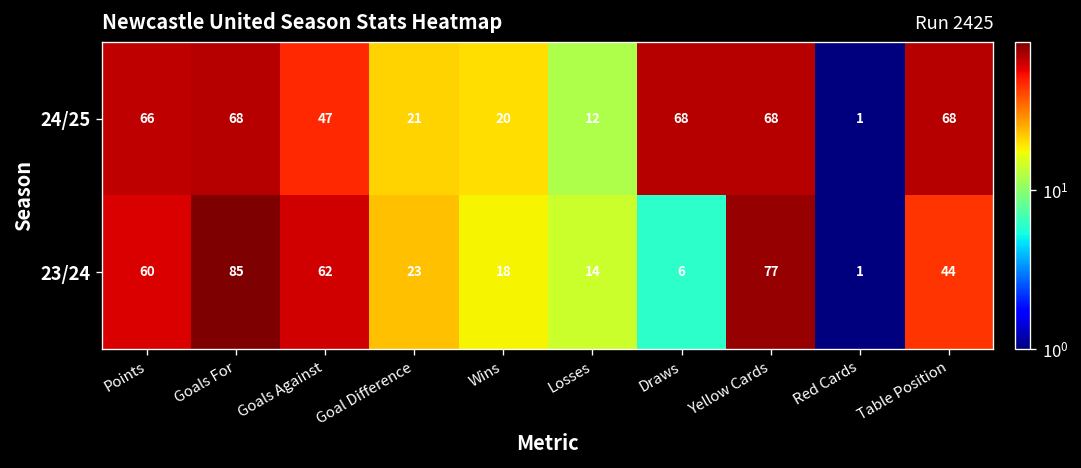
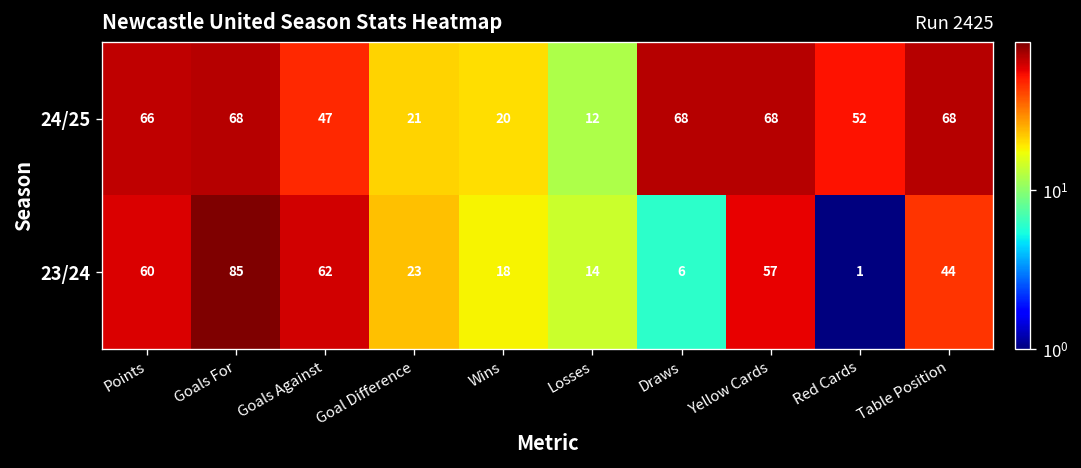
  {
    "24/25": {
      "Points": 66,
      "Goals For": 68,
      "Goals Against": 47,
      "Goal Difference": 21,
      "Wins": 20,
      "Losses": 12,
      "Draws": 68,
      "Yellow Cards": 68,
-     "Red Cards": 1,
+     "Red Cards": 52,
      "Table Position": 68
    },
    "23/24": {
      "Points": 60,
      "Goals For": 85,
      "Goals Against": 62,
      "Goal Difference": 23,
      "Wins": 18,
      "Losses": 14,
      "Draws": 6,
-     "Yellow Cards": 77,
+     "Yellow Cards": 57,
      "Red Cards": 1,
      "Table Position": 44
    }
  }
